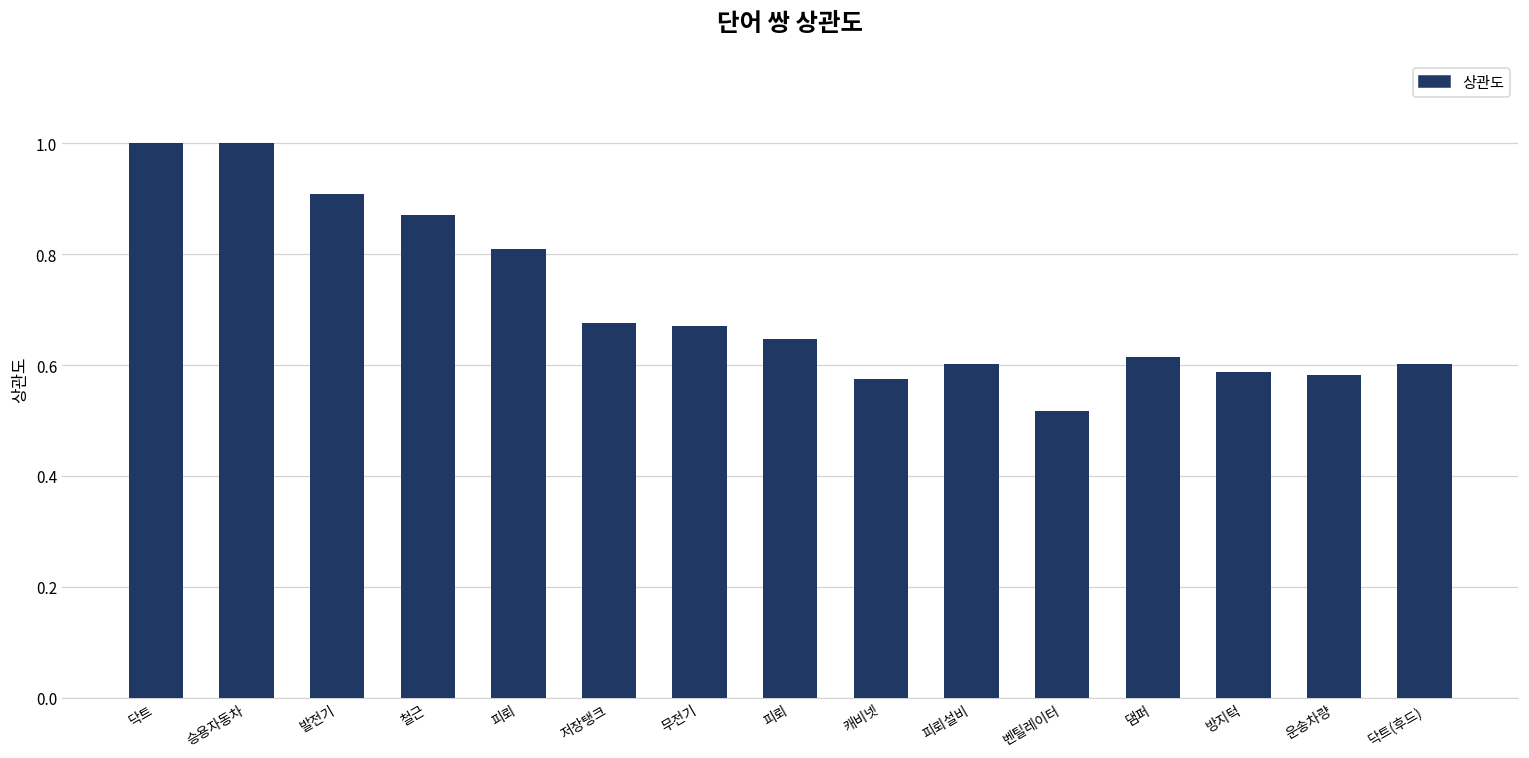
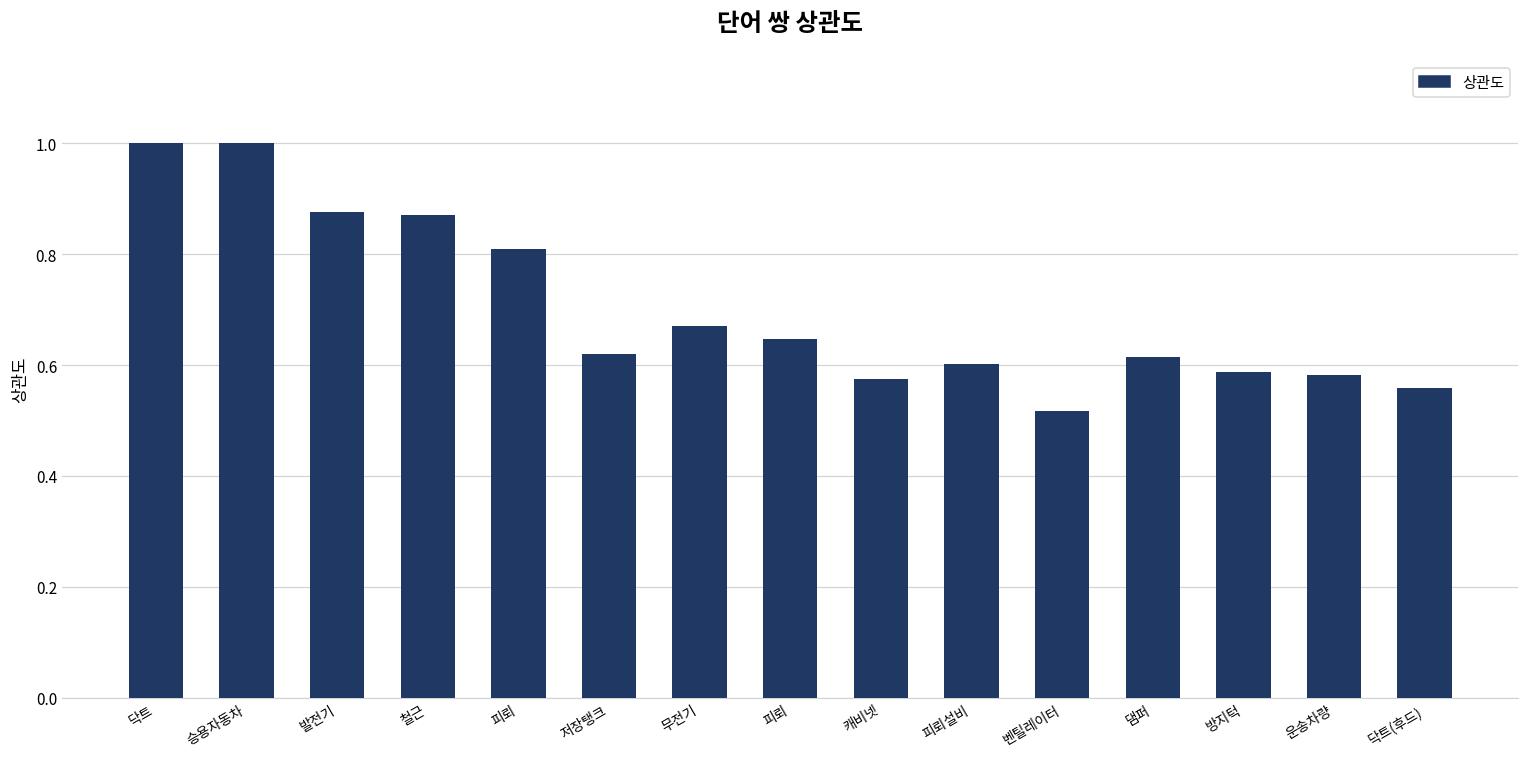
  {
    "닥트": 1.00,
    "승용자동차": 1.00,
-   "발전기": 0.91,
+   "발전기": 0.88,
    "철근": 0.87,
-   "저장탱크": 0.68,
+   "저장탱크": 0.62,
    "무전기": 0.67,
    "캐비넷": 0.57,
    "피뢰설비": 0.60,
    "벤틸레이터": 0.52,
    "댐퍼": 0.62,
    "방지턱": 0.59,
    "운송차량": 0.58,
-   "닥트(후드)": 0.60
+   "닥트(후드)": 0.56
  }
